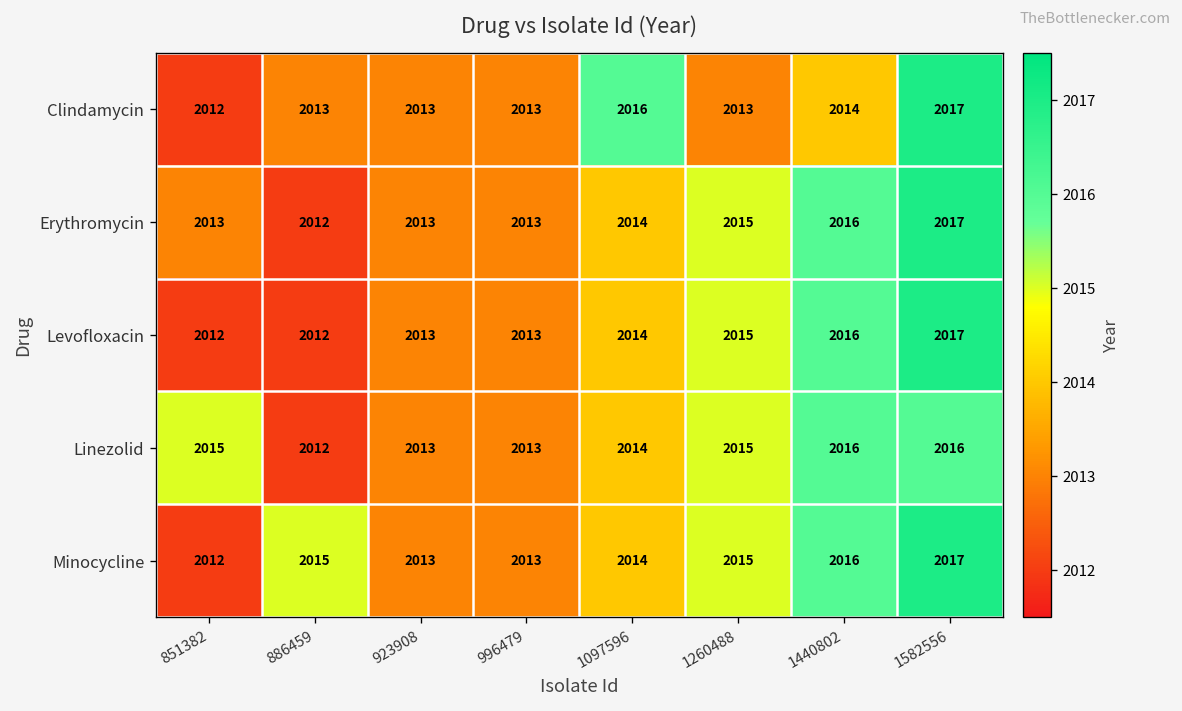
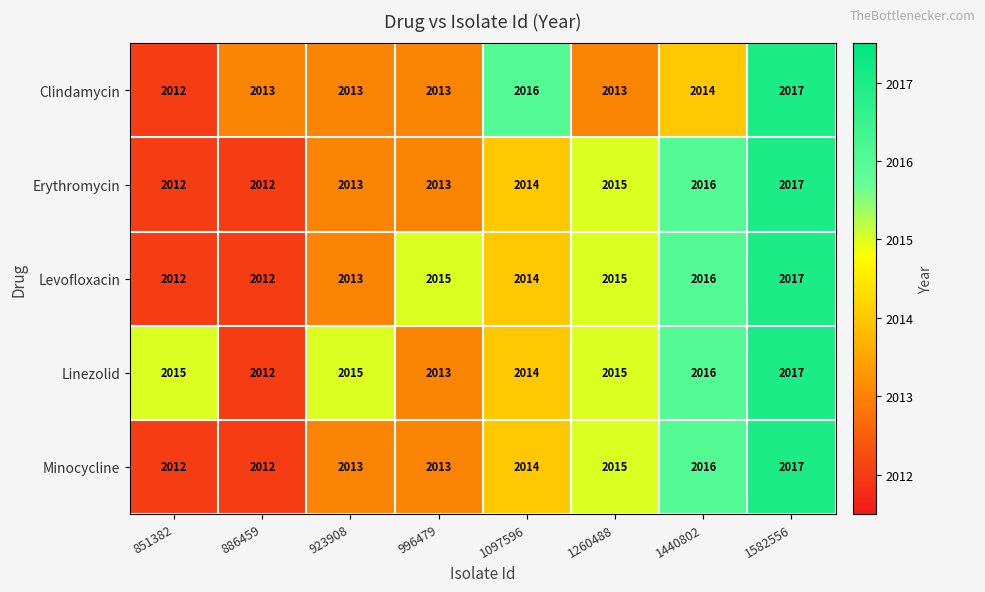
  {
    "Clindamycin": {
      "851382": 2012,
      "886459": 2013,
      "923908": 2013,
      "996479": 2013,
      "1097596": 2016,
      "1260488": 2013,
      "1440802": 2014,
      "1582556": 2017
    },
    "Erythromycin": {
-     "851382": 2013,
+     "851382": 2012,
      "886459": 2012,
      "923908": 2013,
      "996479": 2013,
      "1097596": 2014,
      "1260488": 2015,
      "1440802": 2016,
      "1582556": 2017
    },
    "Levofloxacin": {
      "851382": 2012,
      "886459": 2012,
      "923908": 2013,
-     "996479": 2013,
+     "996479": 2015,
      "1097596": 2014,
      "1260488": 2015,
      "1440802": 2016,
      "1582556": 2017
    },
    "Linezolid": {
      "851382": 2015,
      "886459": 2012,
-     "923908": 2013,
+     "923908": 2015,
      "996479": 2013,
      "1097596": 2014,
      "1260488": 2015,
      "1440802": 2016,
-     "1582556": 2016
+     "1582556": 2017
    },
    "Minocycline": {
      "851382": 2012,
-     "886459": 2015,
+     "886459": 2012,
      "923908": 2013,
      "996479": 2013,
      "1097596": 2014,
      "1260488": 2015,
      "1440802": 2016,
      "1582556": 2017
    }
  }
